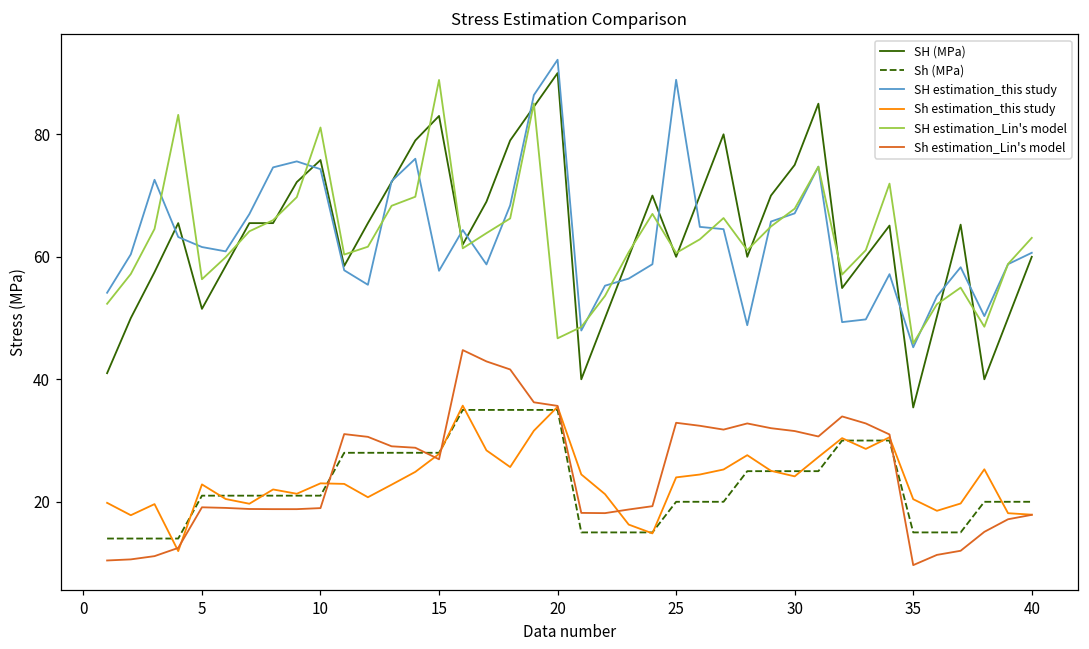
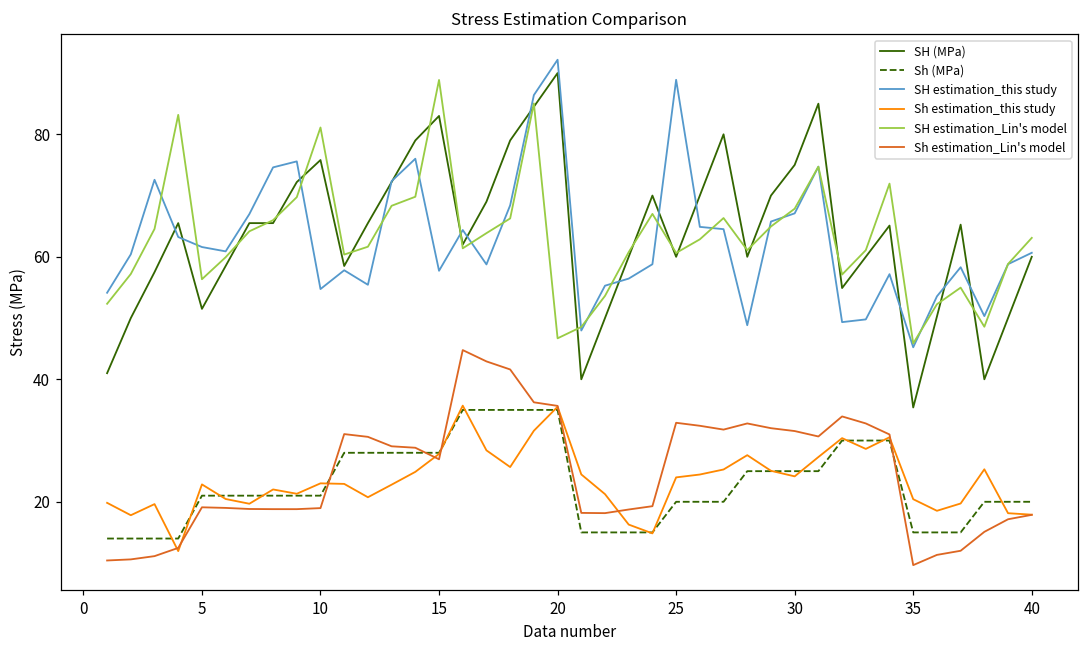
  {
    "SH estimation_this study": {
      "5": 62,
-     "10": 74,
+     "10": 55,
      "15": 58,
      "20": 92,
      "25": 89,
      "30": 67,
      "35": 45,
      "40": 61
    },
    "SH estimation_Lin's model": {
      "5": 56,
      "10": 81,
      "15": 89,
      "20": 47,
      "25": 61,
      "30": 68,
      "35": 46,
      "40": 63
    }
  }
